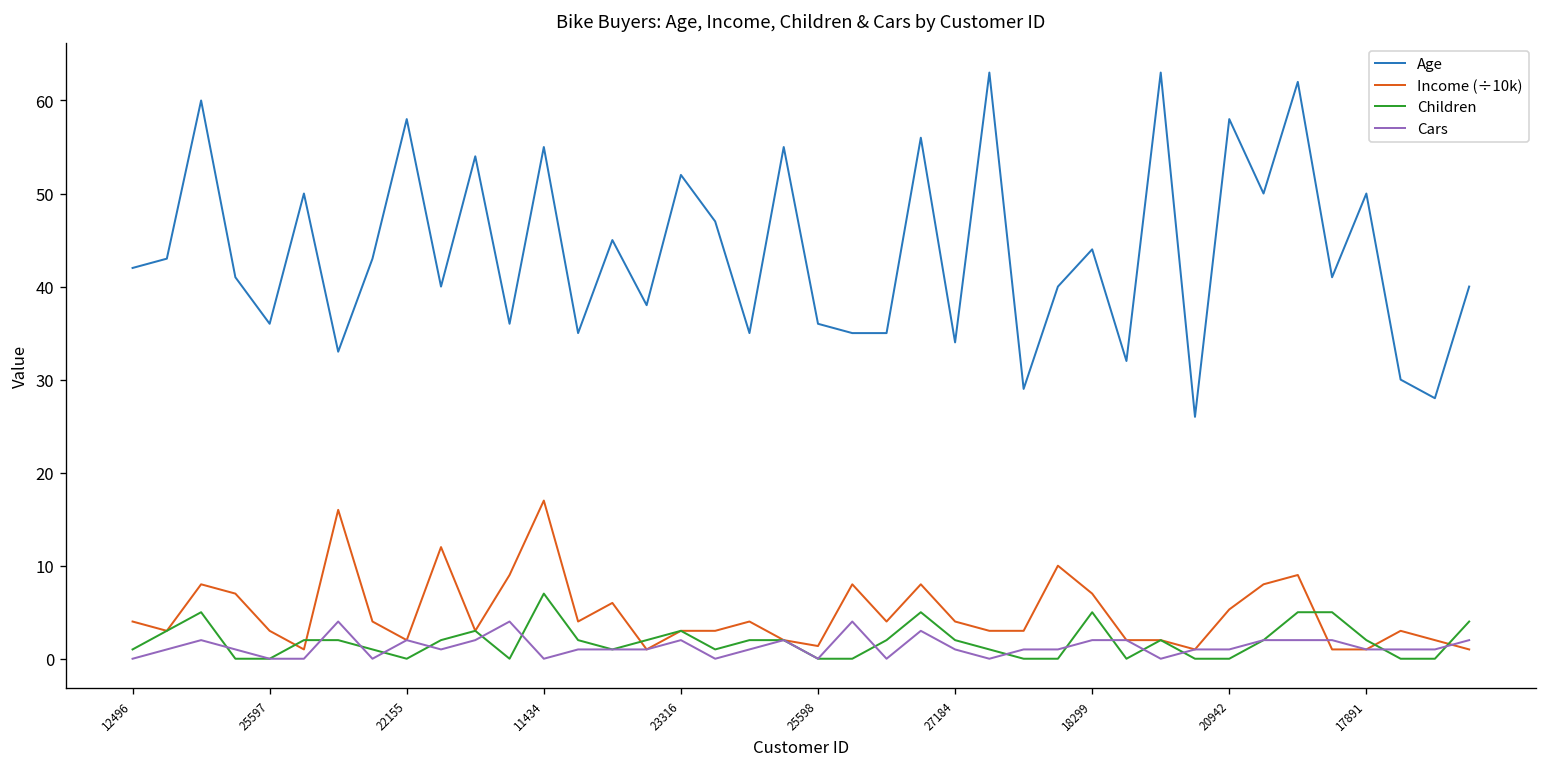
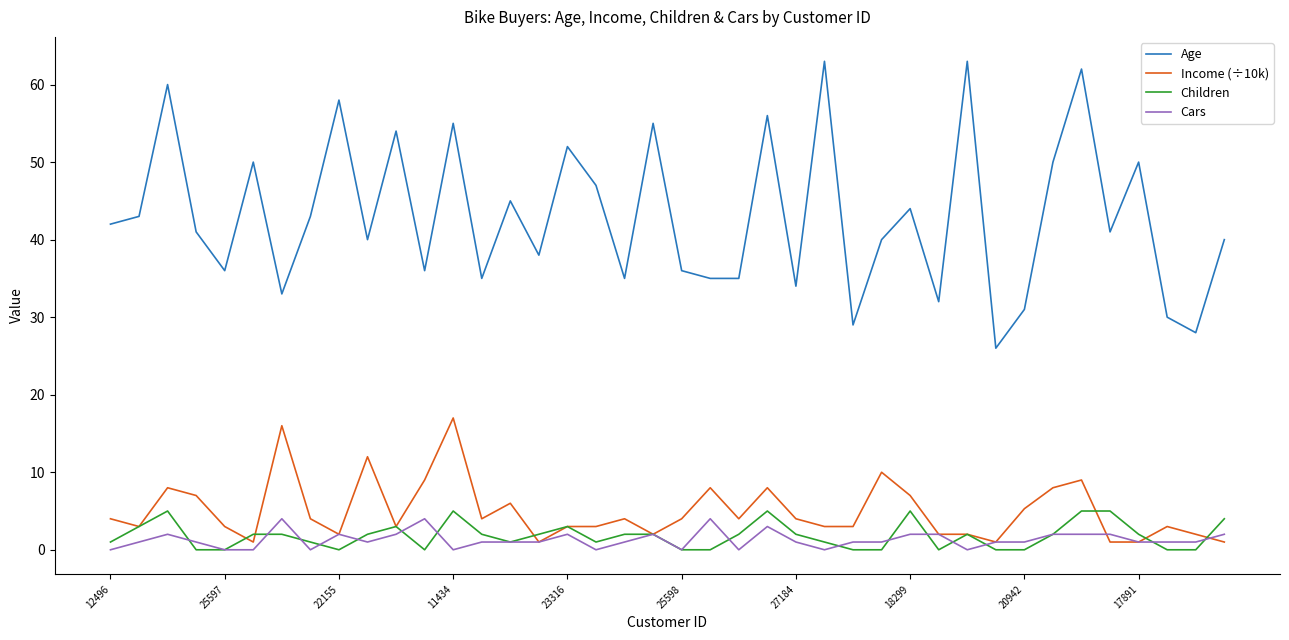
  {
    "Age": {
      "12496": 42,
      "25597": 36,
      "22155": 58,
      "11434": 55,
      "23316": 52,
      "25598": 36,
      "27184": 34,
      "18299": 44,
-     "20942": 58,
+     "20942": 31,
      "17891": 50
    },
    "Income (÷10k)": {
      "12496": 4,
      "25597": 3,
      "11434": 17,
-     "25598": 1,
+     "25598": 4,
      "27184": 4,
      "18299": 7,
      "20942": 5
    },
    "Children": {
      "12496": 1,
      "22155": 0,
-     "11434": 7,
+     "11434": 5,
      "27184": 2,
      "18299": 5,
      "20942": 0,
      "17891": 2
    },
    "Cars": {
      "12496": 0,
      "11434": 0,
      "23316": 2,
      "27184": 1,
      "18299": 2,
      "20942": 1
    }
  }
